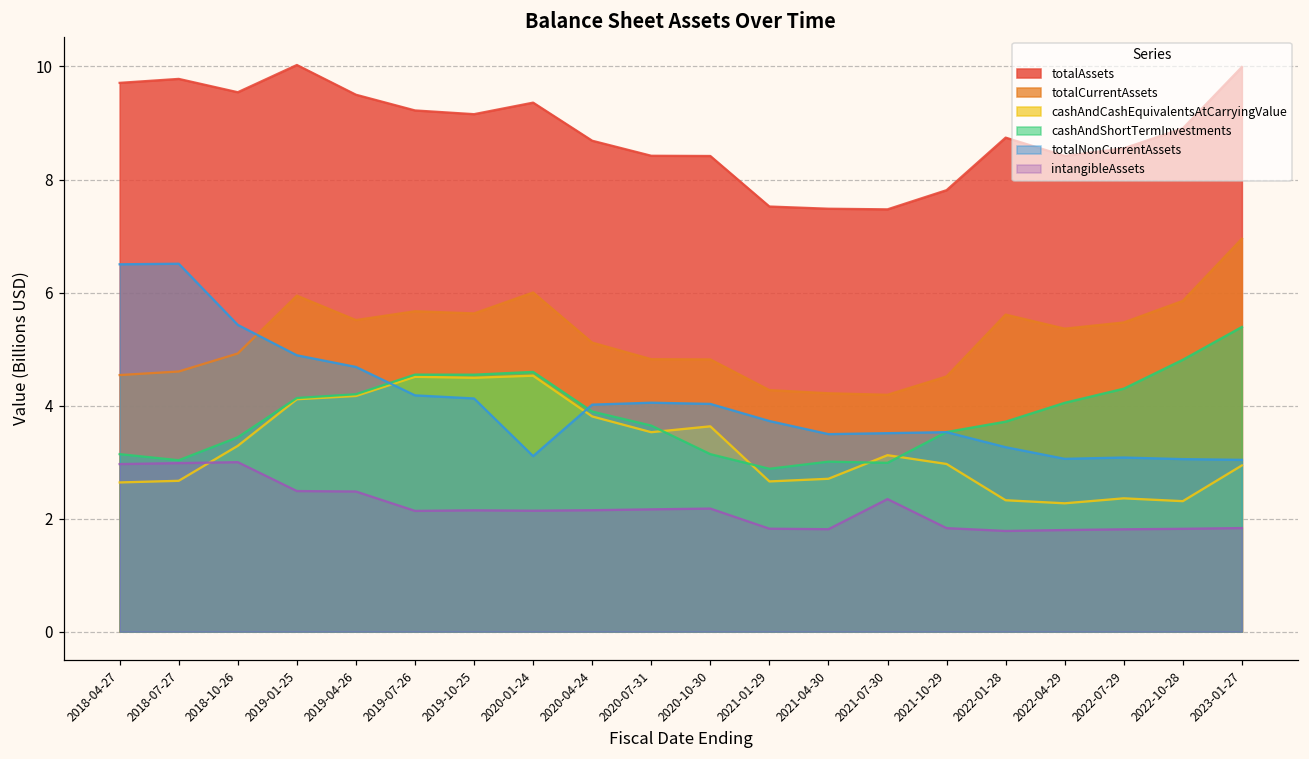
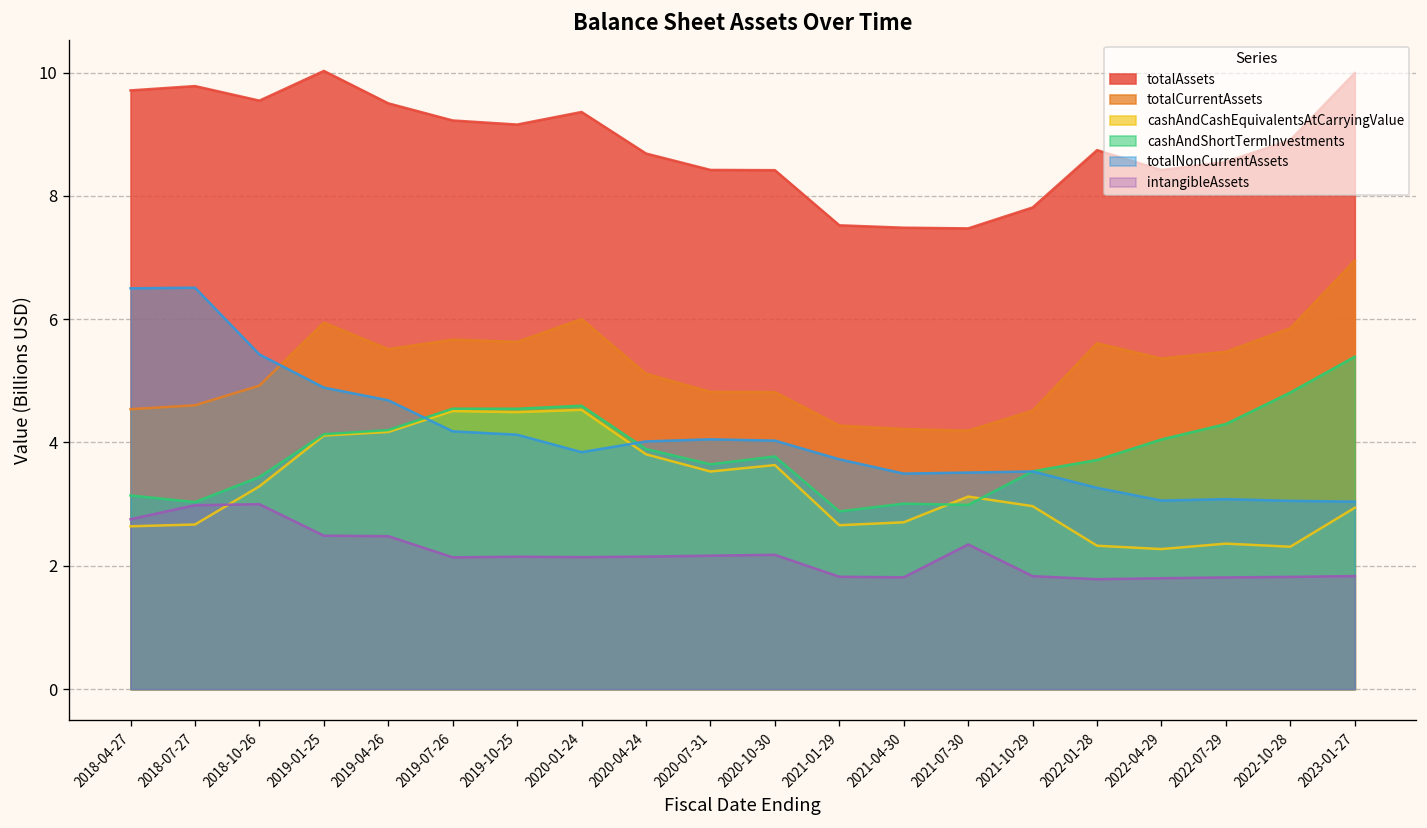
  {
    "cashAndCashEquivalentsAtCarryingValue": {
      "2018-04-27": 2.6,
      "2018-07-27": 2.7,
      "2018-10-26": 3.3,
      "2019-10-25": 4.5,
      "2020-01-24": 4.5,
      "2020-04-24": 3.8,
      "2020-07-31": 3.5,
      "2020-10-30": 3.6,
      "2021-01-29": 2.7,
      "2021-04-30": 2.7,
      "2021-07-30": 3.1,
      "2021-10-29": 3.0,
      "2022-01-28": 2.3,
      "2022-04-29": 2.3,
      "2022-07-29": 2.4,
      "2022-10-28": 2.3,
      "2023-01-27": 2.9
    },
    "cashAndShortTermInvestments": {
      "2018-04-27": 3.1,
      "2018-07-27": 3.0,
      "2018-10-26": 3.4,
      "2019-10-25": 4.5,
      "2020-01-24": 4.6,
      "2020-04-24": 3.9,
      "2020-07-31": 3.6,
-     "2020-10-30": 3.1,
+     "2020-10-30": 3.8,
      "2021-01-29": 2.9,
      "2021-04-30": 3.0,
      "2021-07-30": 3.0,
      "2022-01-28": 3.7,
      "2022-04-29": 4.0,
      "2022-07-29": 4.3,
      "2022-10-28": 4.8,
      "2023-01-27": 5.4
    },
    "totalNonCurrentAssets": {
      "2018-04-27": 6.5,
      "2018-07-27": 6.5,
      "2018-10-26": 5.4,
      "2019-01-25": 4.9,
      "2019-04-26": 4.7,
      "2019-07-26": 4.2,
      "2019-10-25": 4.1,
-     "2020-01-24": 3.1,
+     "2020-01-24": 3.8,
      "2020-04-24": 4.0,
      "2020-07-31": 4.1,
      "2020-10-30": 4.0,
      "2021-01-29": 3.7,
      "2021-04-30": 3.5,
      "2021-07-30": 3.5,
      "2022-01-28": 3.3,
      "2022-04-29": 3.1,
      "2022-07-29": 3.1,
      "2022-10-28": 3.1,
      "2023-01-27": 3.0
    },
    "intangibleAssets": {
-     "2018-04-27": 3.0,
+     "2018-04-27": 2.8,
      "2018-07-27": 3.0,
      "2018-10-26": 3.0,
      "2019-01-25": 2.5,
      "2019-04-26": 2.5,
      "2019-07-26": 2.1,
      "2019-10-25": 2.1,
      "2020-01-24": 2.1,
      "2020-04-24": 2.1,
      "2020-07-31": 2.2,
      "2020-10-30": 2.2,
      "2021-01-29": 1.8,
      "2021-04-30": 1.8,
      "2021-07-30": 2.3,
      "2021-10-29": 1.8,
      "2022-01-28": 1.8,
      "2022-04-29": 1.8,
      "2022-07-29": 1.8,
      "2022-10-28": 1.8,
      "2023-01-27": 1.8
    }
  }
